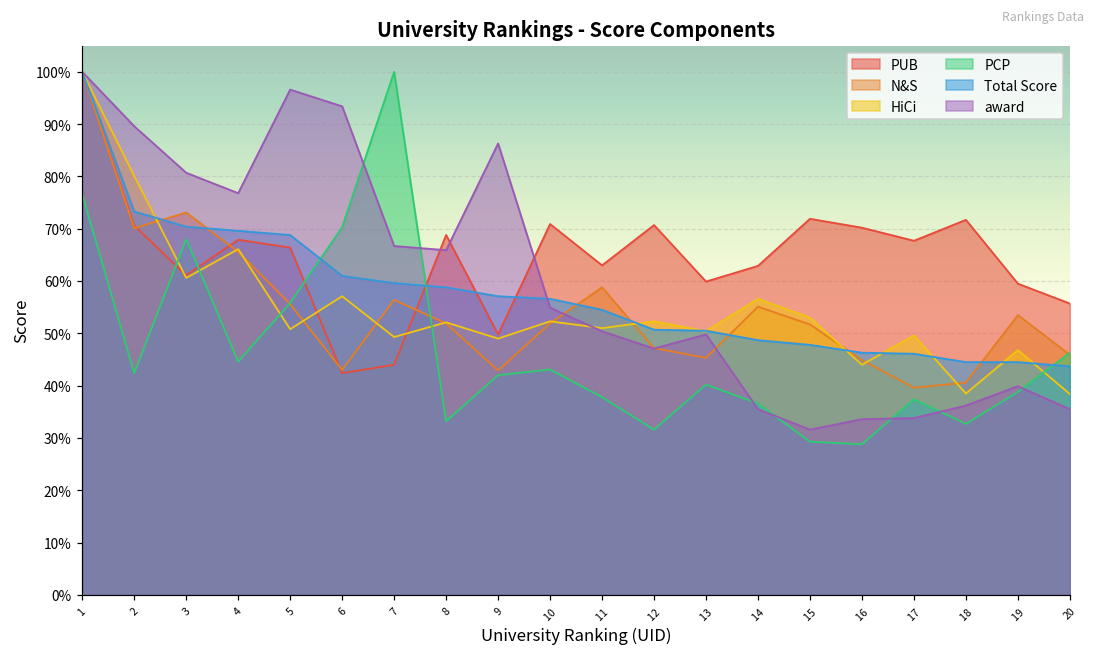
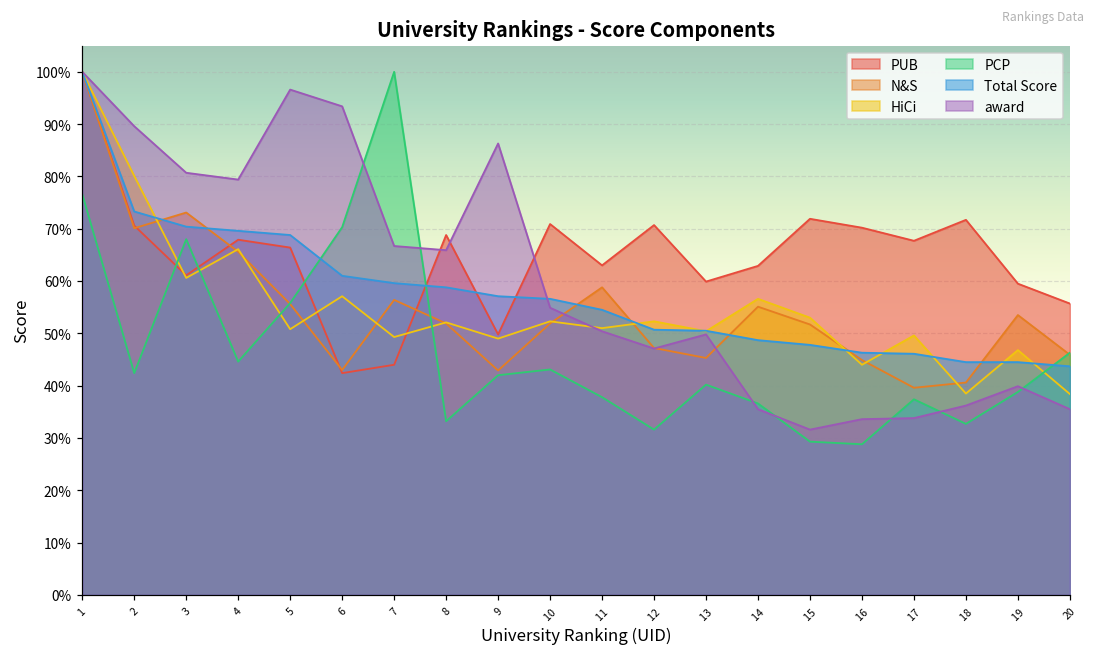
  {
    "PCP": {
      "1": "77%",
      "2": "42%",
      "3": "68%",
      "4": "45%",
      "6": "70%",
      "7": "100%",
      "8": "33%",
      "9": "42%",
      "10": "43%",
      "11": "38%",
      "12": "32%",
      "13": "40%",
      "14": "37%",
      "15": "29%",
      "16": "29%",
      "17": "37%",
      "18": "33%",
      "19": "39%"
    },
    "Total Score": {
      "2": "73%",
      "3": "70%",
      "4": "70%",
      "5": "69%",
      "6": "61%",
      "7": "60%",
      "8": "59%",
      "9": "57%",
      "10": "57%",
      "11": "55%",
      "12": "51%",
      "14": "49%",
      "15": "48%",
      "16": "46%",
      "17": "46%",
      "18": "45%",
      "19": "45%",
      "20": "44%"
    },
    "award": {
      "2": "90%",
      "3": "81%",
-     "4": "77%",
+     "4": "79%",
      "5": "97%",
      "6": "93%",
      "7": "67%",
      "8": "66%",
      "9": "86%",
      "10": "55%",
      "11": "50%",
      "13": "50%",
      "14": "36%",
      "15": "32%",
      "16": "34%",
      "17": "34%",
      "18": "36%",
      "19": "40%",
      "20": "36%"
    }
  }
